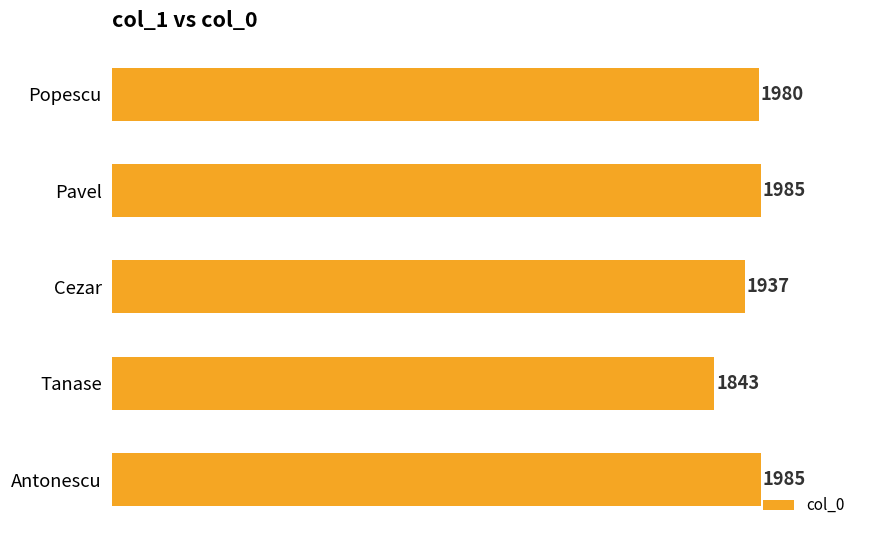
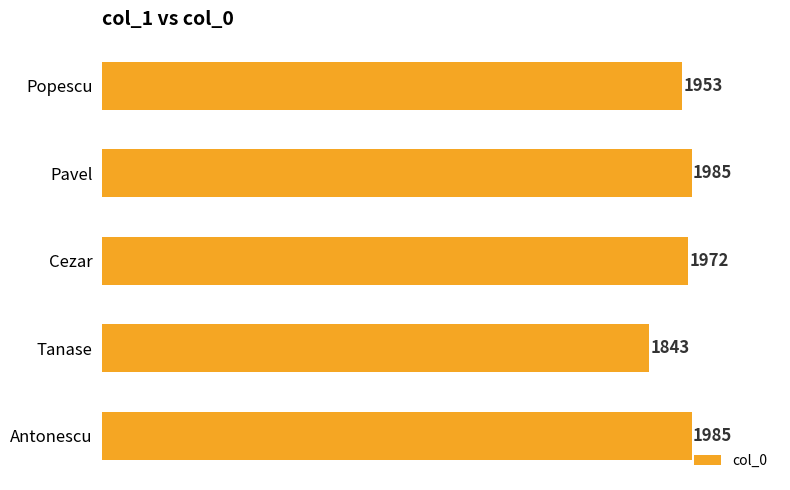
  {
-   "Popescu": 1980,
+   "Popescu": 1953,
    "Pavel": 1985,
-   "Cezar": 1937,
+   "Cezar": 1972,
    "Tanase": 1843,
    "Antonescu": 1985
  }
